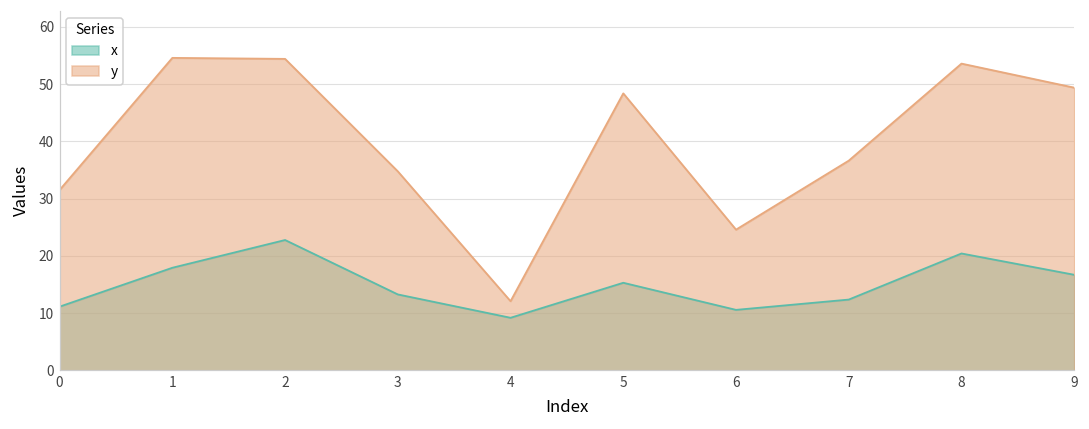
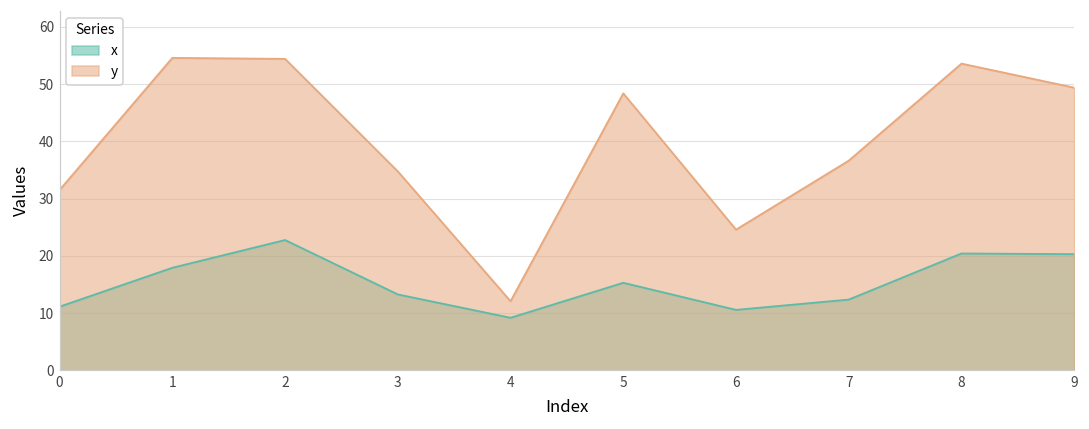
  {
    "x": {
      "0": 11,
      "1": 18,
      "2": 23,
      "3": 13,
      "4": 9,
      "5": 15,
      "6": 11,
      "7": 12,
      "8": 20,
-     "9": 17
+     "9": 20
    },
    "y": {
      "0": 32,
      "1": 55,
      "2": 54,
      "3": 35,
      "4": 12,
      "5": 48,
      "6": 25,
      "7": 37,
      "8": 54,
      "9": 49
    }
  }
